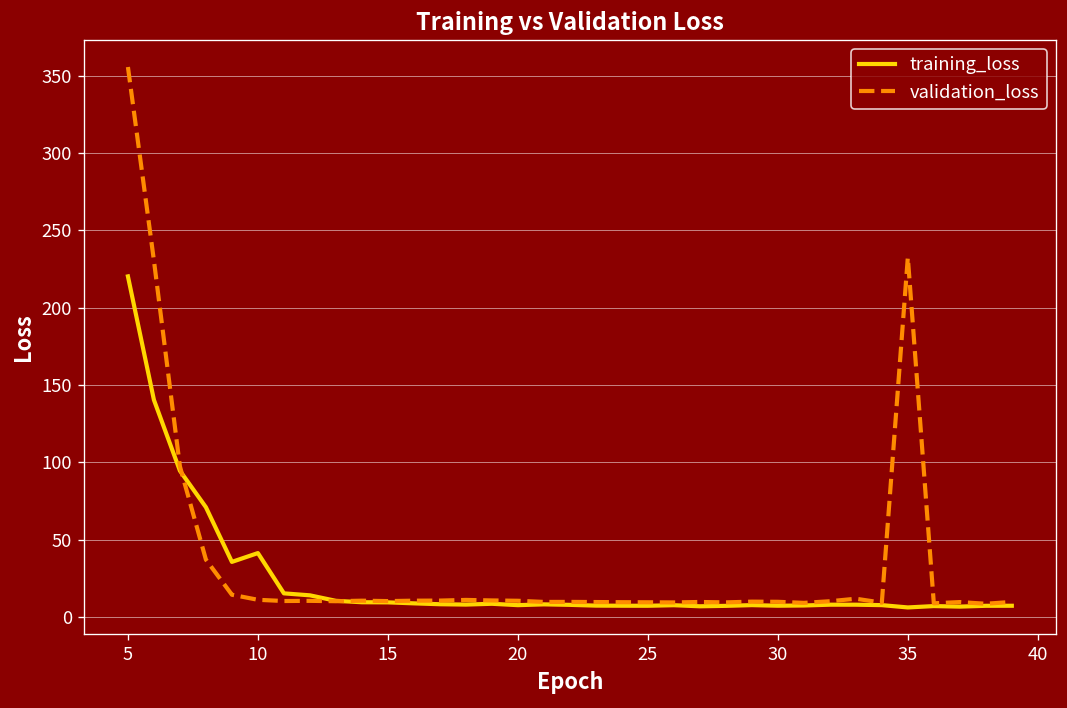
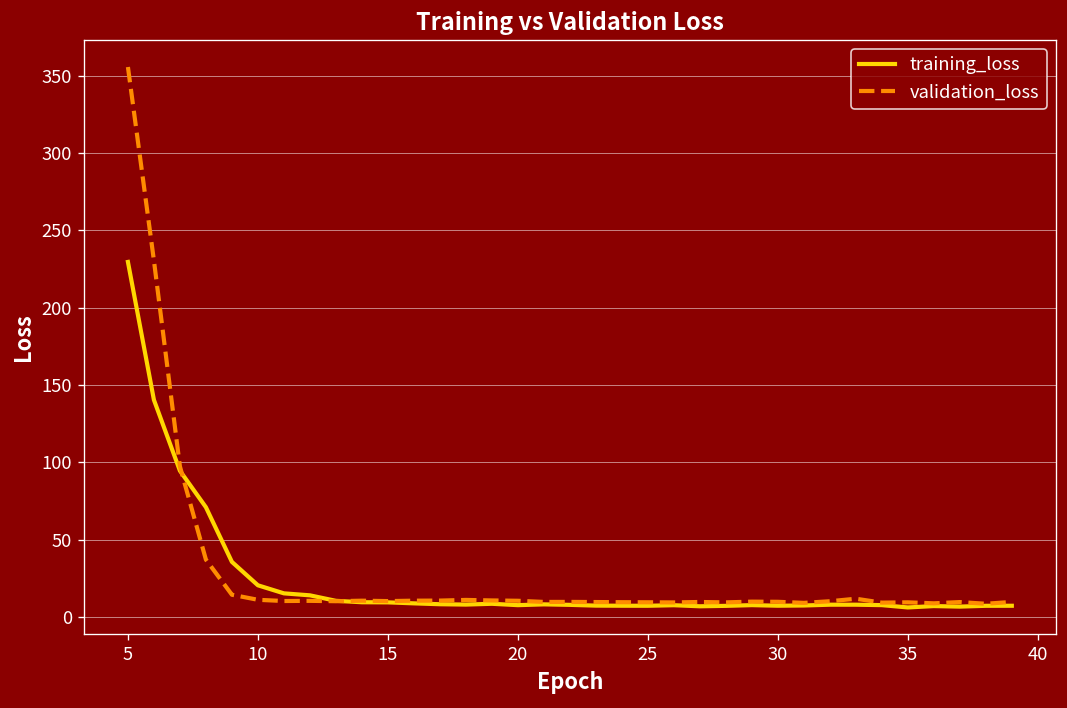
  {
    "training_loss": {
-     "5": 220,
-     "10": 41,
+     "5": 230,
+     "10": 21,
      "20": 8,
      "25": 7,
      "30": 7,
      "35": 6
    },
    "validation_loss": {
      "5": 356,
      "10": 11,
      "20": 11,
      "25": 10,
      "30": 10,
-     "35": 232
+     "35": 10
    }
  }
